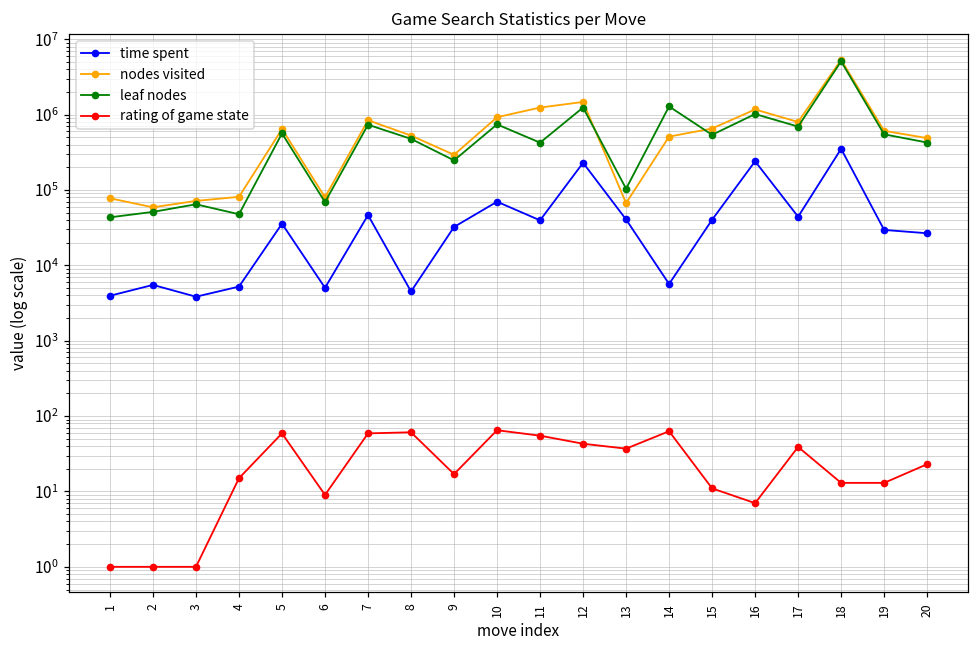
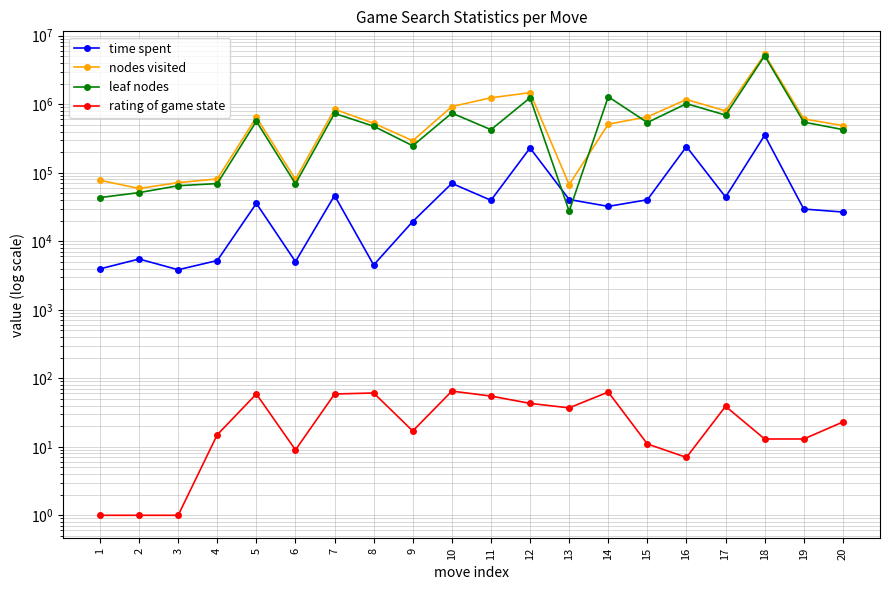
  {
    "time spent": {
      "1": 4000,
      "2": 6000,
      "3": 4000,
      "4": 5000,
      "5": 40000,
      "6": 5000,
      "7": 50000,
      "8": 5000,
-     "9": 30000,
+     "9": 19000,
      "10": 70000,
      "11": 40000,
      "12": 230000,
      "13": 40000,
-     "14": 6000,
+     "14": 30000,
      "15": 40000,
      "16": 240000,
      "17": 40000,
      "18": 400000,
      "19": 30000,
      "20": 27000
    },
    "nodes visited": {
      "1": 80000,
      "2": 60000,
      "3": 70000,
      "4": 80000,
      "5": 600000,
      "6": 80000,
      "7": 800000,
      "8": 500000,
      "9": 290000,
      "10": 900000,
      "11": 1200000,
      "12": 1500000,
      "13": 70000,
      "14": 500000,
      "15": 700000,
      "16": 1200000,
      "17": 800000,
      "19": 600000,
      "20": 500000
    },
    "leaf nodes": {
      "1": 40000,
      "2": 50000,
      "3": 60000,
-     "4": 50000,
+     "4": 70000,
      "5": 600000,
      "6": 70000,
      "7": 700000,
      "8": 500000,
      "9": 250000,
      "10": 700000,
      "11": 400000,
      "12": 1200000,
-     "13": 100000,
+     "13": 27000,
      "14": 1300000,
      "15": 500000,
      "16": 1000000,
      "17": 700000,
      "19": 500000,
      "20": 400000
    },
    "rating of game state": {
      "1": 1,
      "2": 1,
      "3": 1,
      "4": 15,
      "5": 60,
      "6": 9,
      "7": 60,
      "8": 60,
      "9": 17,
      "10": 70,
      "11": 60,
      "12": 40,
      "13": 40,
      "14": 60,
      "15": 11,
      "16": 7,
      "17": 40,
      "18": 13,
      "19": 13,
      "20": 23
    }
  }
